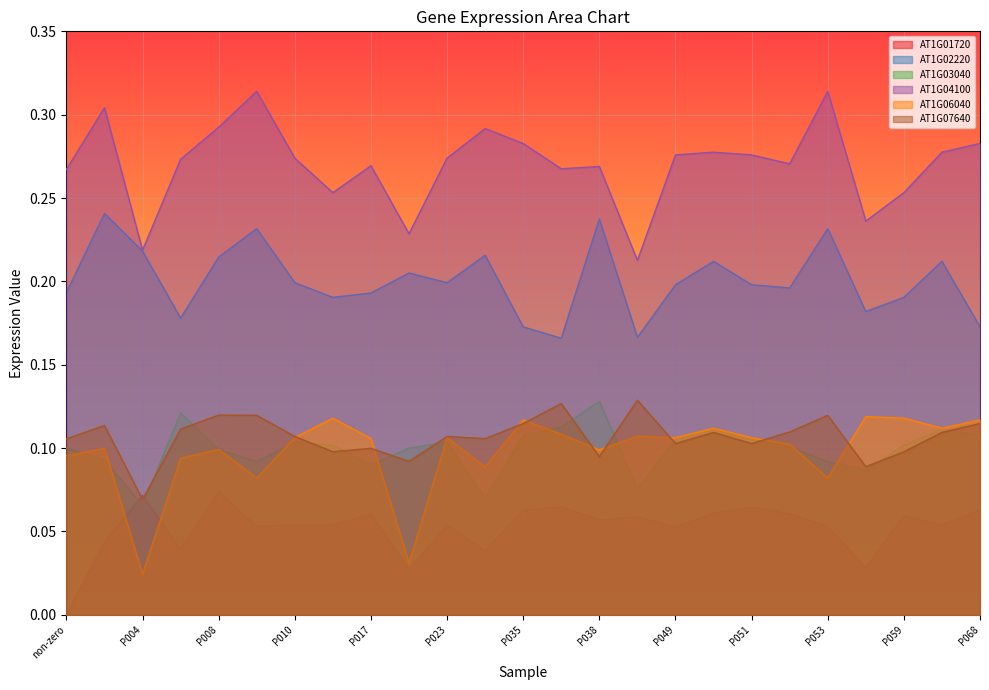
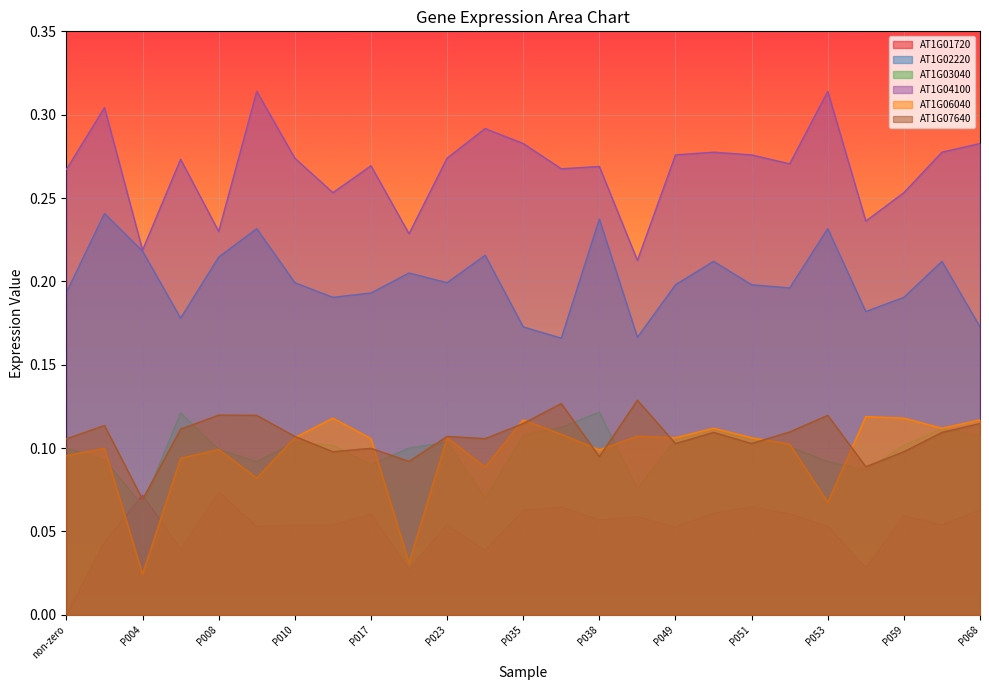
  {
    "AT1G01720": {
      "non-zero": 0.000,
      "P004": 0.072,
      "P008": 0.074,
      "P010": 0.054,
      "P017": 0.060,
      "P023": 0.054,
      "P035": 0.063,
      "P038": 0.057,
      "P049": 0.053,
      "P051": 0.065,
      "P053": 0.053,
      "P059": 0.059,
      "P068": 0.063
    },
    "AT1G02220": {
      "non-zero": 0.193,
      "P008": 0.215,
      "P010": 0.199,
      "P017": 0.193,
      "P023": 0.199,
      "P035": 0.173,
      "P038": 0.237,
      "P049": 0.198,
      "P051": 0.198,
      "P053": 0.232,
      "P059": 0.190,
      "P068": 0.173
    },
    "AT1G03040": {
      "non-zero": 0.100,
      "P004": 0.066,
      "P010": 0.104,
      "P017": 0.090,
      "P023": 0.104,
      "P035": 0.107,
-     "P038": 0.128,
+     "P038": 0.122,
      "P053": 0.092,
      "P059": 0.102,
      "P068": 0.107
    },
    "AT1G04100": {
      "non-zero": 0.267,
-     "P008": 0.292,
+     "P008": 0.230,
      "P010": 0.274,
      "P017": 0.269,
      "P023": 0.274,
      "P035": 0.283,
      "P038": 0.269,
      "P049": 0.276,
      "P051": 0.276,
      "P053": 0.314,
      "P059": 0.253,
      "P068": 0.283
    },
    "AT1G06040": {
      "non-zero": 0.095,
      "P004": 0.024,
      "P017": 0.106,
      "P035": 0.117,
      "P038": 0.099,
-     "P053": 0.082,
+     "P053": 0.067,
      "P059": 0.118,
      "P068": 0.117
    },
    "AT1G07640": {
      "non-zero": 0.106,
      "P004": 0.069,
      "P008": 0.120,
      "P017": 0.100,
      "P035": 0.115,
      "P038": 0.095,
      "P049": 0.103,
      "P051": 0.103,
      "P053": 0.120,
      "P059": 0.098,
      "P068": 0.115
    }
  }
